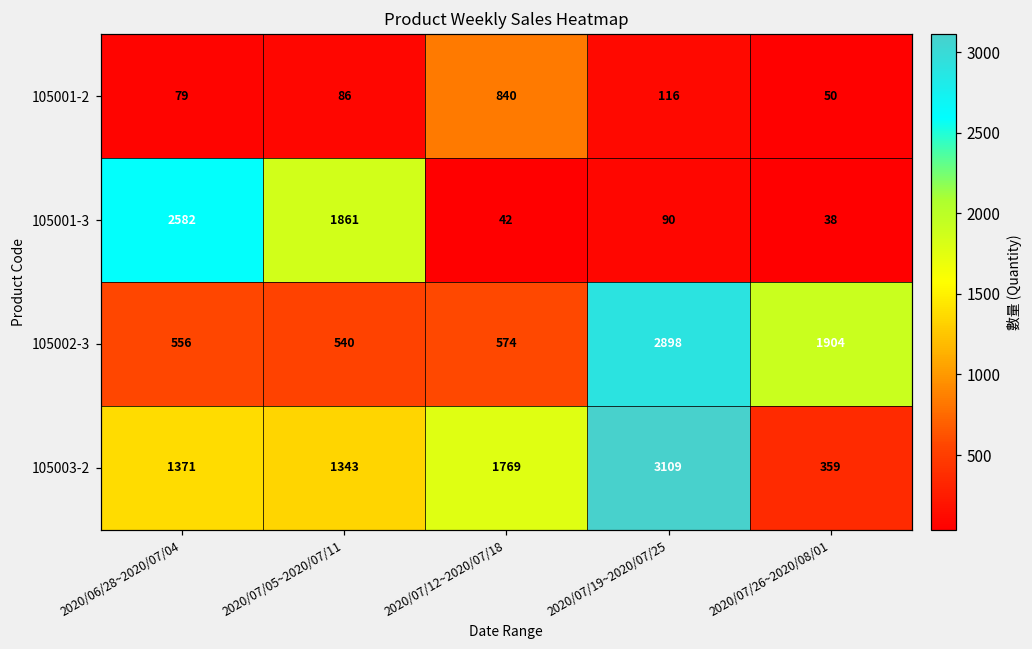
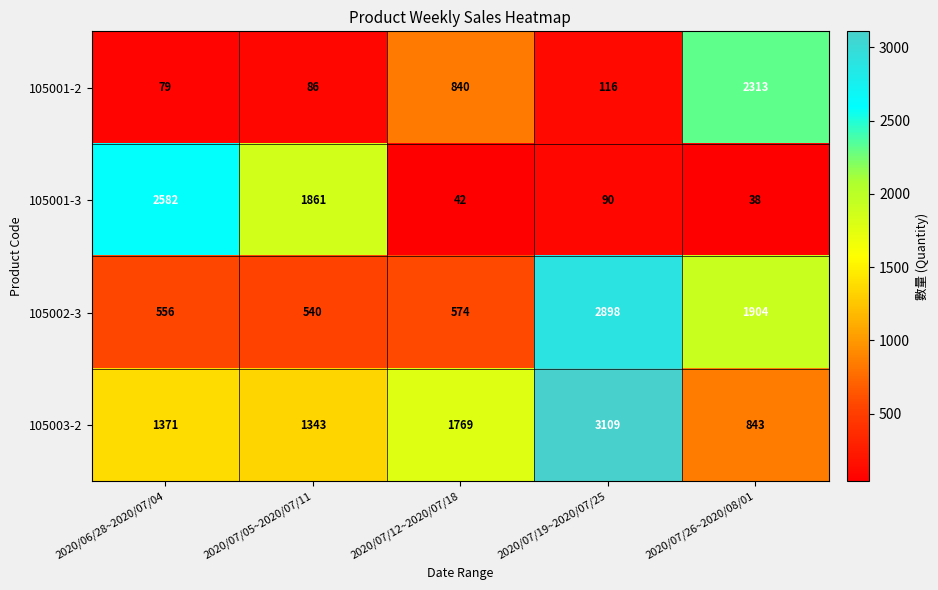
  {
    "105001-2": {
      "2020/06/28~2020/07/04": 79,
      "2020/07/05~2020/07/11": 86,
      "2020/07/12~2020/07/18": 840,
      "2020/07/19~2020/07/25": 116,
-     "2020/07/26~2020/08/01": 50
+     "2020/07/26~2020/08/01": 2313
    },
    "105001-3": {
      "2020/06/28~2020/07/04": 2582,
      "2020/07/05~2020/07/11": 1861,
      "2020/07/12~2020/07/18": 42,
      "2020/07/19~2020/07/25": 90,
      "2020/07/26~2020/08/01": 38
    },
    "105002-3": {
      "2020/06/28~2020/07/04": 556,
      "2020/07/05~2020/07/11": 540,
      "2020/07/12~2020/07/18": 574,
      "2020/07/19~2020/07/25": 2898,
      "2020/07/26~2020/08/01": 1904
    },
    "105003-2": {
      "2020/06/28~2020/07/04": 1371,
      "2020/07/05~2020/07/11": 1343,
      "2020/07/12~2020/07/18": 1769,
      "2020/07/19~2020/07/25": 3109,
-     "2020/07/26~2020/08/01": 359
+     "2020/07/26~2020/08/01": 843
    }
  }
